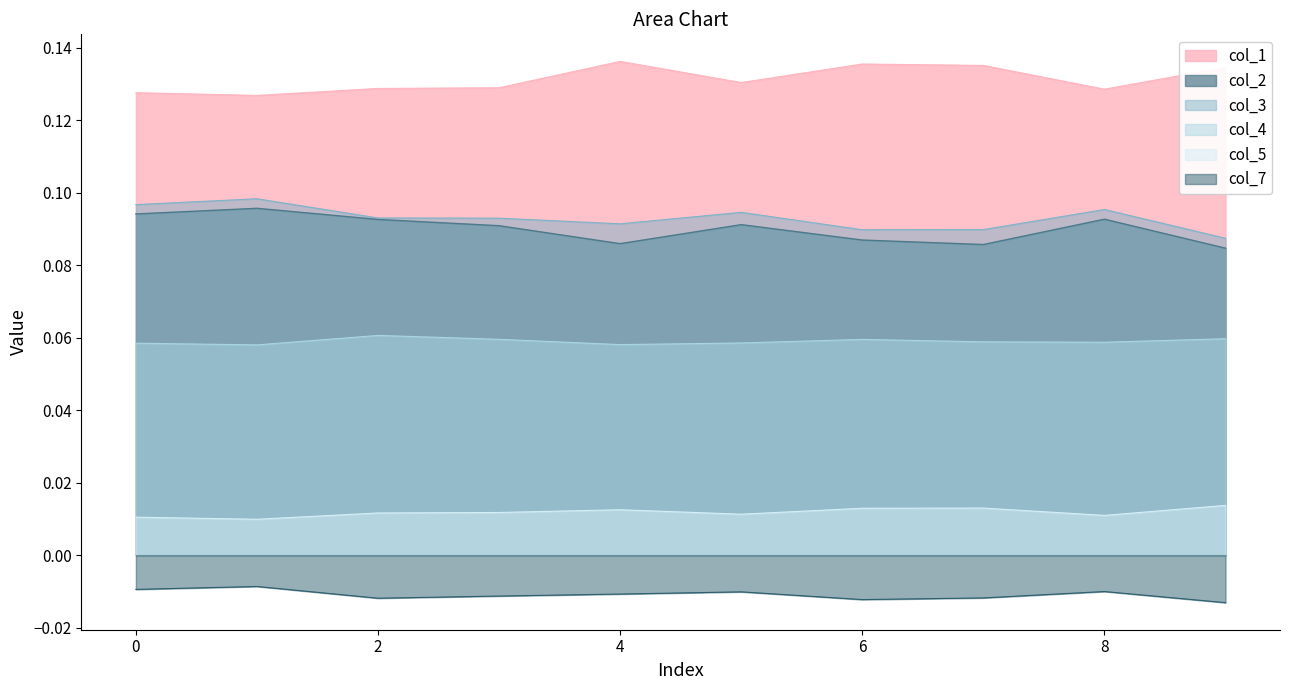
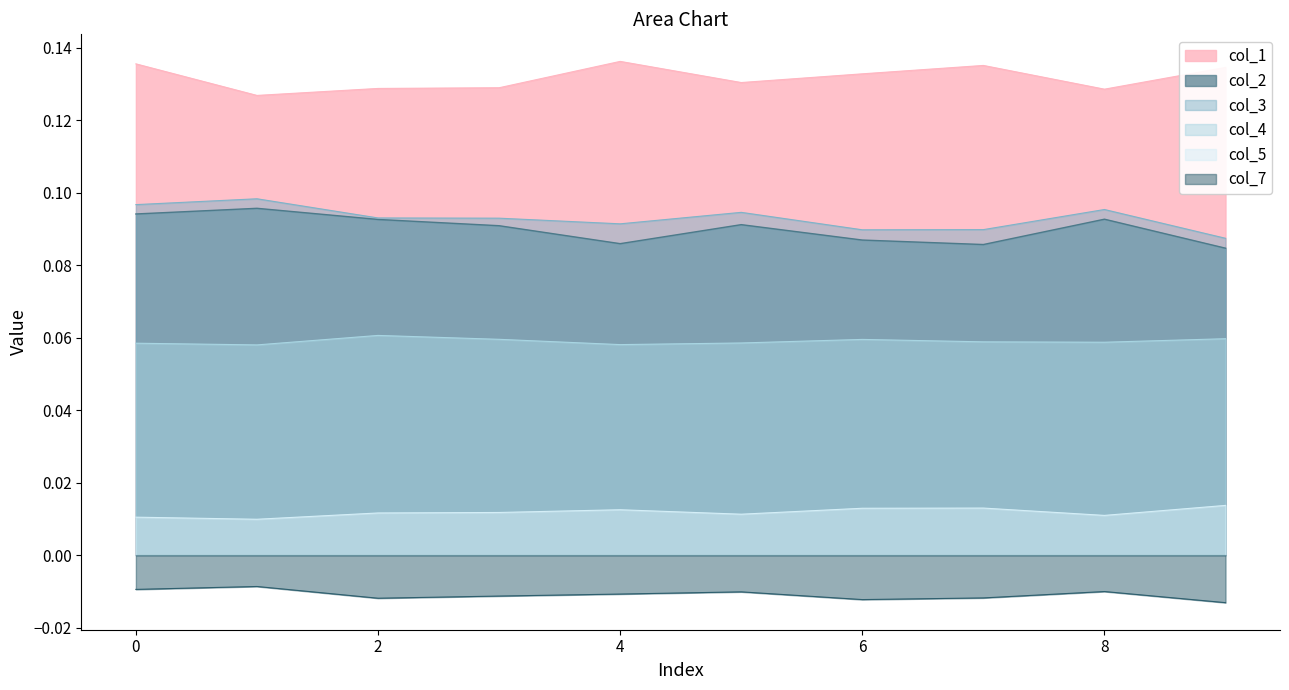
  {
    "col_1": {
-     "0": 0.128,
+     "0": 0.136,
      "2": 0.129,
      "4": 0.136,
-     "6": 0.136,
+     "6": 0.133,
      "8": 0.129
    }
  }
